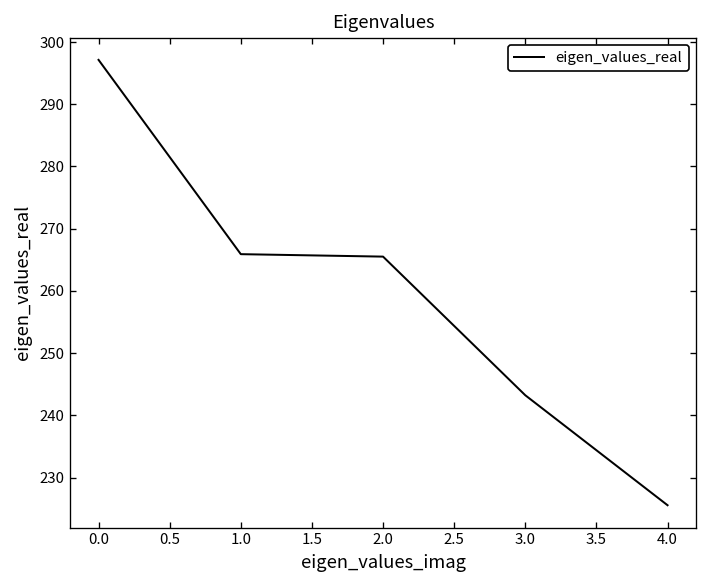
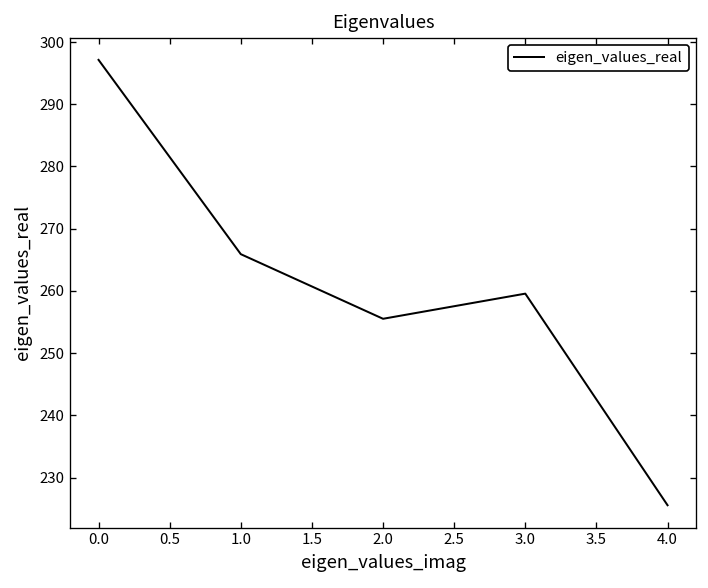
  {
    "0.0": 297,
    "1.0": 266,
-   "2.0": 266,
-   "3.0": 243,
+   "2.0": 256,
+   "3.0": 260,
    "4.0": 226
  }
